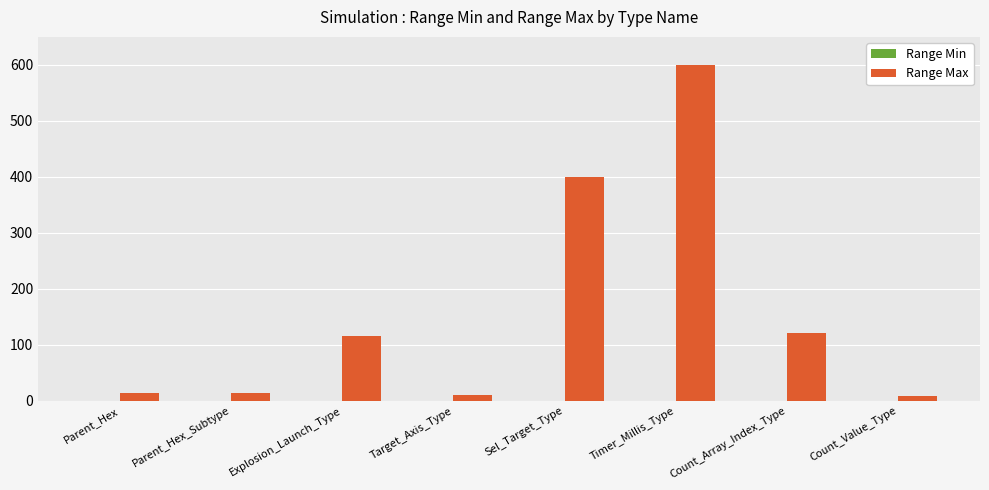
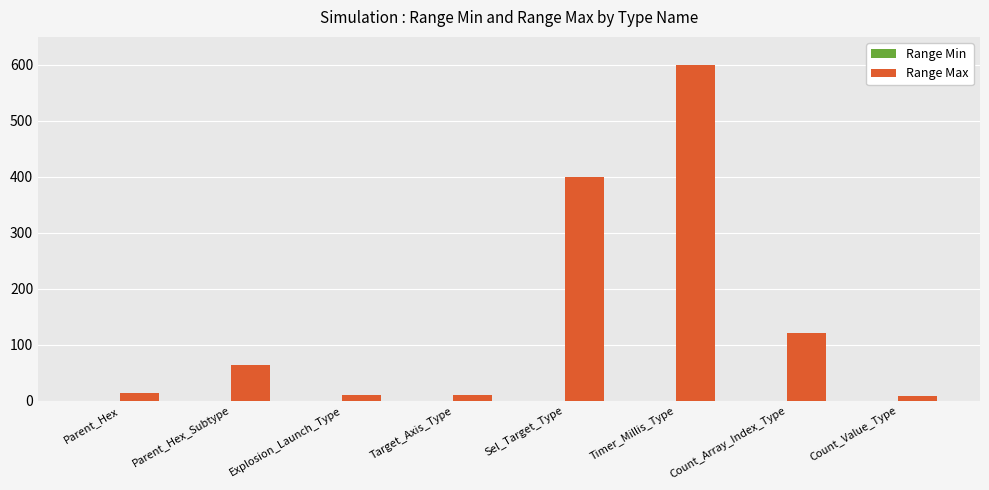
  {
    "Range Min": {
      "Parent_Hex": 0,
      "Parent_Hex_Subtype": 0,
      "Explosion_Launch_Type": 0,
      "Target_Axis_Type": 0,
      "Sel_Target_Type": 0,
      "Timer_Millis_Type": 0,
      "Count_Array_Index_Type": 0,
      "Count_Value_Type": 0
    },
    "Range Max": {
      "Parent_Hex": 10,
-     "Parent_Hex_Subtype": 10,
-     "Explosion_Launch_Type": 120,
+     "Parent_Hex_Subtype": 60,
+     "Explosion_Launch_Type": 10,
      "Target_Axis_Type": 10,
      "Sel_Target_Type": 400,
      "Timer_Millis_Type": 600,
      "Count_Array_Index_Type": 120,
      "Count_Value_Type": 10
    }
  }
